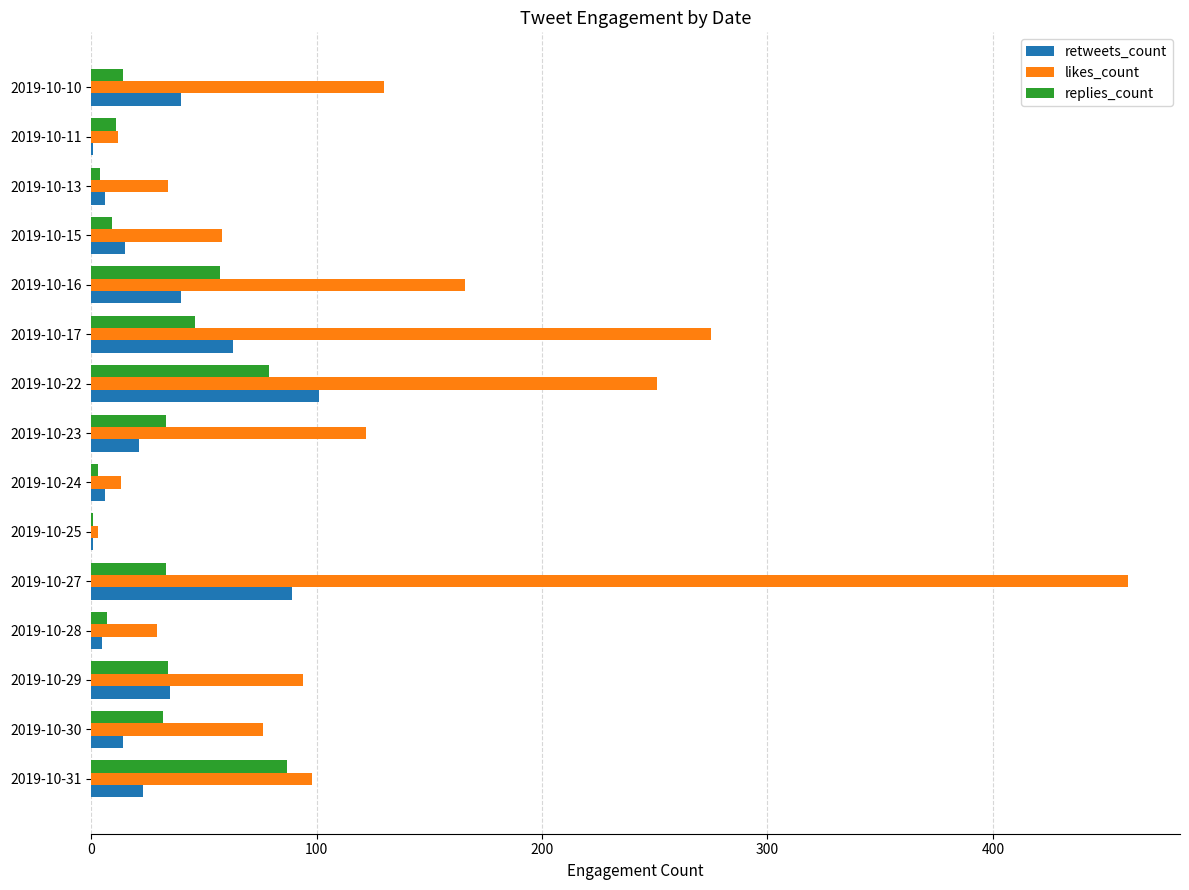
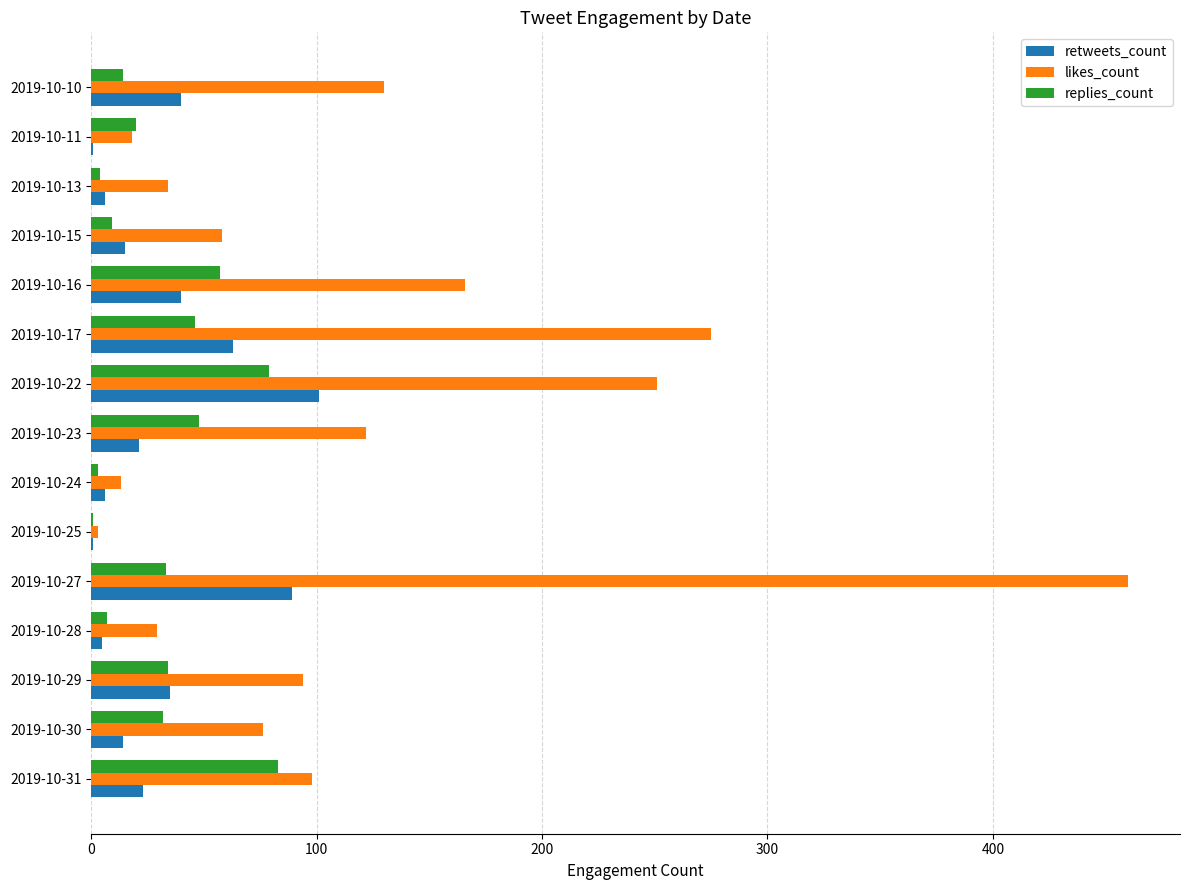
  {
    "retweets_count": {
      "2019-10-10": 40,
      "2019-10-13": 6,
      "2019-10-15": 15,
      "2019-10-16": 40,
      "2019-10-17": 63,
      "2019-10-22": 101,
      "2019-10-23": 21,
      "2019-10-24": 6,
      "2019-10-27": 89,
      "2019-10-28": 5,
      "2019-10-29": 35,
      "2019-10-30": 14,
      "2019-10-31": 23
    },
    "likes_count": {
      "2019-10-10": 130,
-     "2019-10-11": 12,
+     "2019-10-11": 18,
      "2019-10-13": 34,
      "2019-10-15": 58,
      "2019-10-16": 166,
      "2019-10-17": 275,
      "2019-10-22": 251,
      "2019-10-23": 122,
      "2019-10-24": 13,
      "2019-10-25": 3,
      "2019-10-27": 460,
      "2019-10-28": 29,
      "2019-10-29": 94,
      "2019-10-30": 76,
      "2019-10-31": 98
    },
    "replies_count": {
      "2019-10-10": 14,
-     "2019-10-11": 11,
+     "2019-10-11": 20,
      "2019-10-13": 4,
      "2019-10-15": 9,
      "2019-10-16": 57,
      "2019-10-17": 46,
      "2019-10-22": 79,
-     "2019-10-23": 33,
+     "2019-10-23": 48,
      "2019-10-24": 3,
      "2019-10-27": 33,
      "2019-10-28": 7,
      "2019-10-29": 34,
      "2019-10-30": 32,
-     "2019-10-31": 87
+     "2019-10-31": 83
    }
  }
